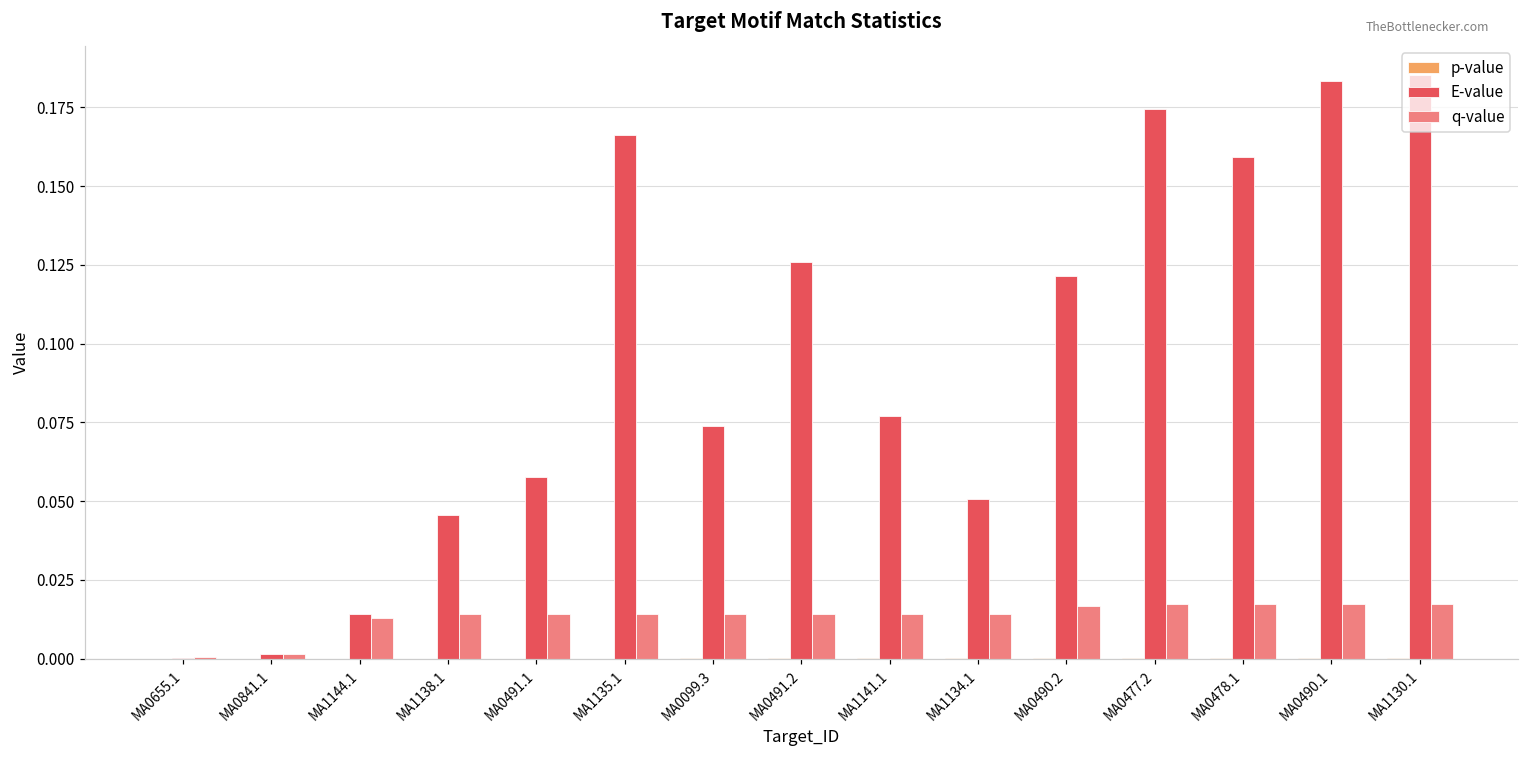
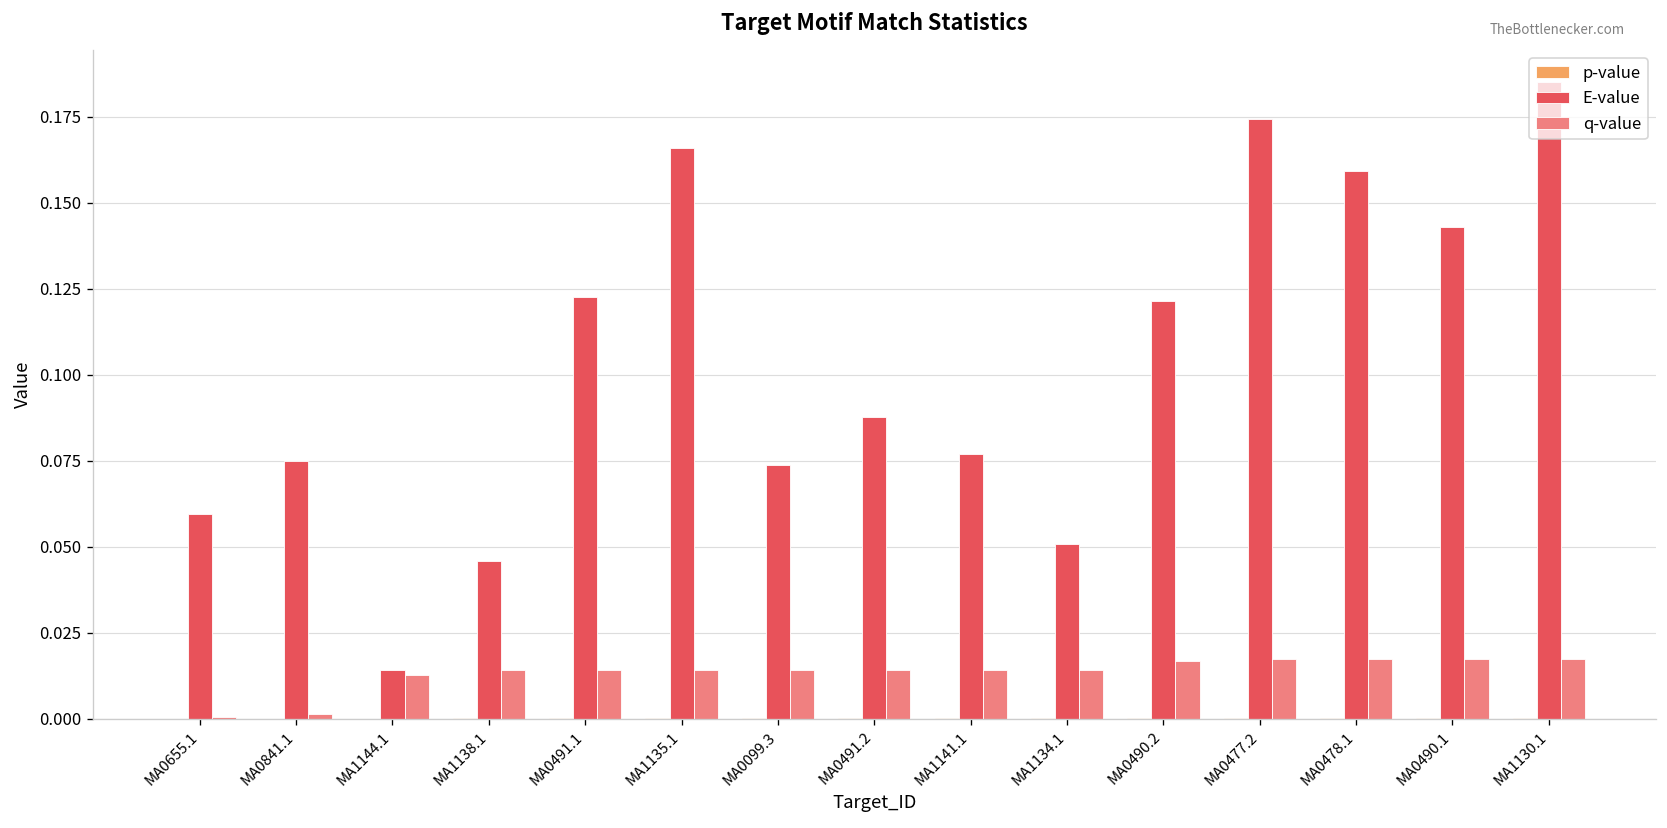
  {
    "E-value": {
-     "MA0655.1": 0.000,
-     "MA0841.1": 0.002,
+     "MA0655.1": 0.059,
+     "MA0841.1": 0.075,
      "MA1144.1": 0.014,
      "MA1138.1": 0.046,
-     "MA0491.1": 0.058,
+     "MA0491.1": 0.123,
      "MA1135.1": 0.166,
      "MA0099.3": 0.074,
-     "MA0491.2": 0.126,
+     "MA0491.2": 0.088,
      "MA1141.1": 0.077,
      "MA1134.1": 0.051,
      "MA0490.2": 0.122,
      "MA0477.2": 0.174,
      "MA0478.1": 0.159,
-     "MA0490.1": 0.183
+     "MA0490.1": 0.143
    }
  }
